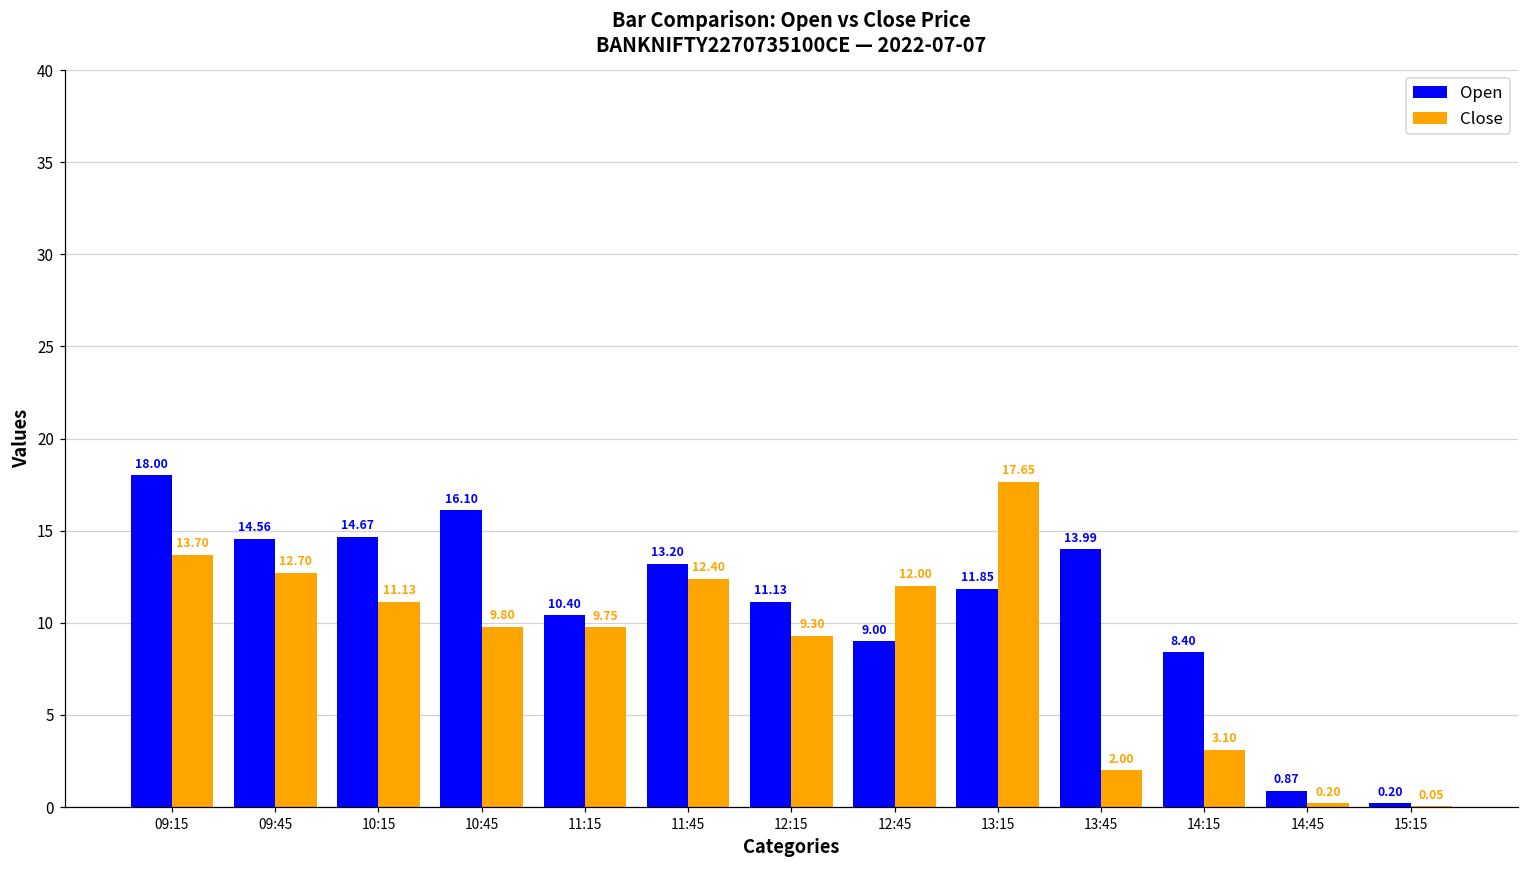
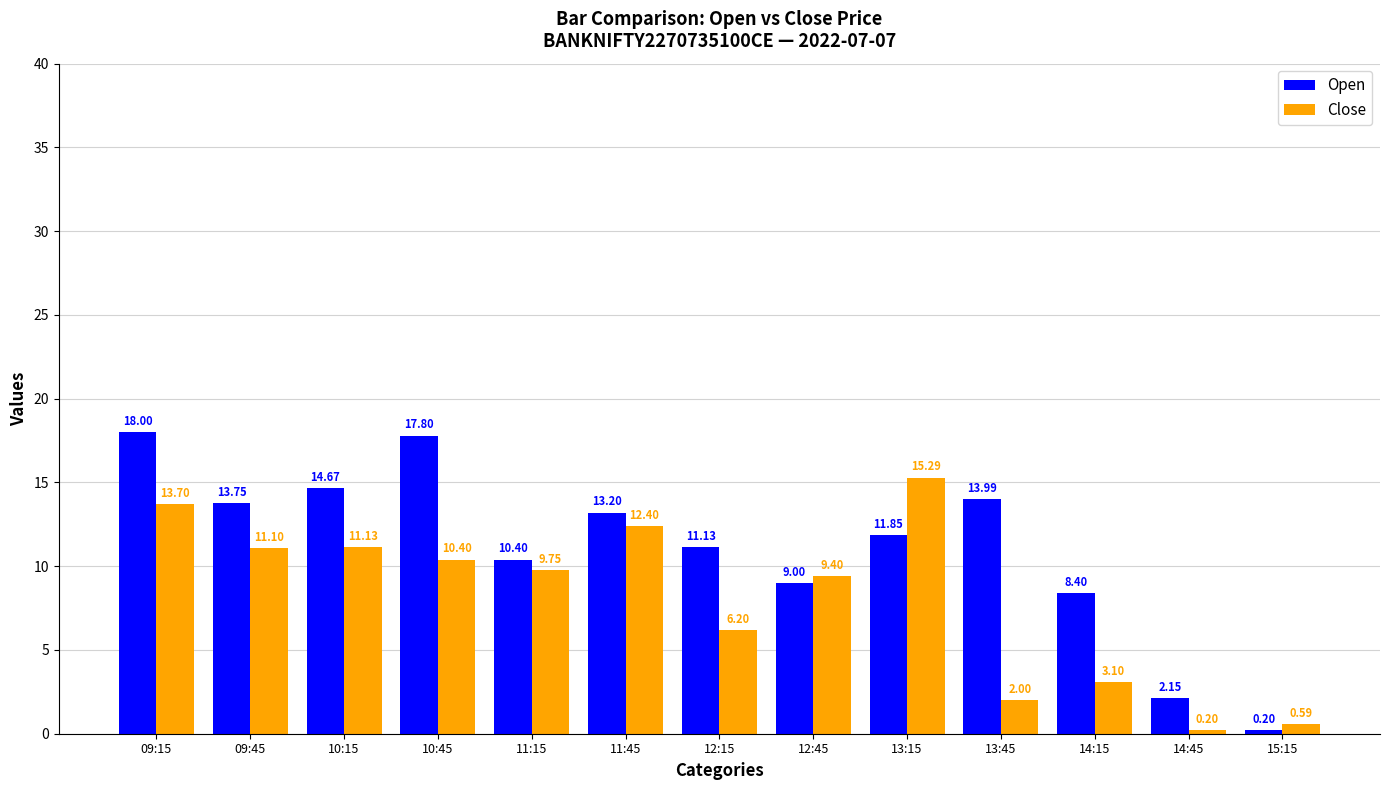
  {
    "Open": {
      "09:15": 18.00,
-     "09:45": 14.56,
+     "09:45": 13.75,
      "10:15": 14.67,
-     "10:45": 16.10,
+     "10:45": 17.80,
      "11:15": 10.40,
      "11:45": 13.20,
      "12:15": 11.13,
      "12:45": 9.00,
      "13:15": 11.85,
      "13:45": 13.99,
      "14:15": 8.40,
-     "14:45": 0.87,
+     "14:45": 2.15,
      "15:15": 0.20
    },
    "Close": {
      "09:15": 13.70,
-     "09:45": 12.70,
+     "09:45": 11.10,
      "10:15": 11.13,
-     "10:45": 9.80,
+     "10:45": 10.40,
      "11:15": 9.75,
      "11:45": 12.40,
-     "12:15": 9.30,
-     "12:45": 12.00,
-     "13:15": 17.65,
+     "12:15": 6.20,
+     "12:45": 9.40,
+     "13:15": 15.29,
      "13:45": 2.00,
      "14:15": 3.10,
      "14:45": 0.20,
-     "15:15": 0.05
+     "15:15": 0.59
    }
  }
